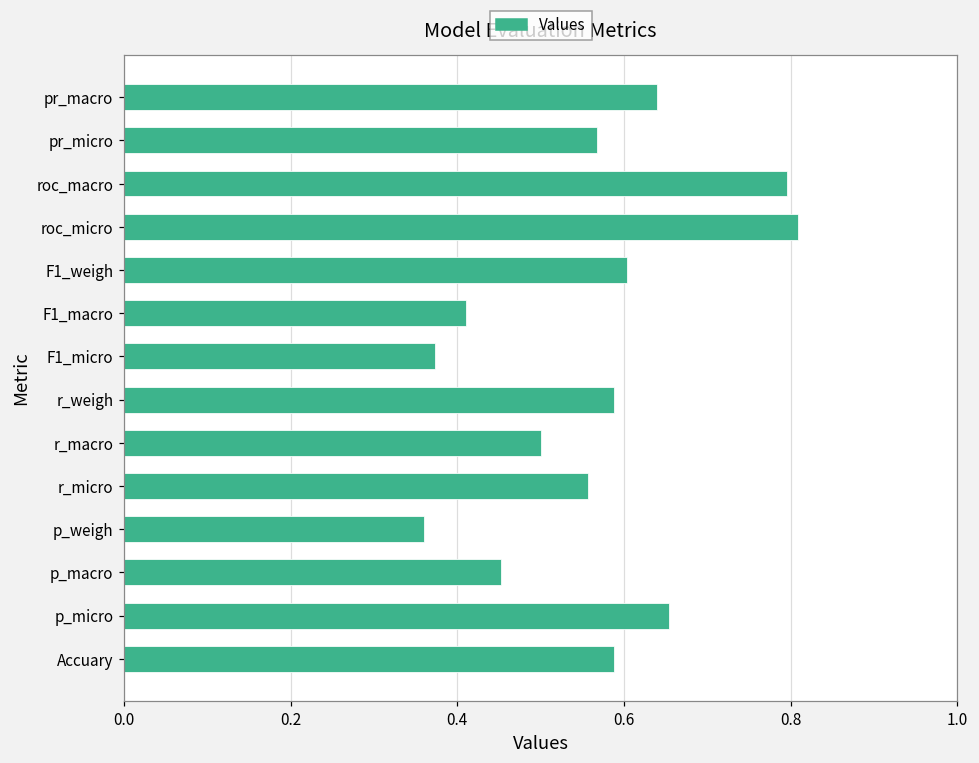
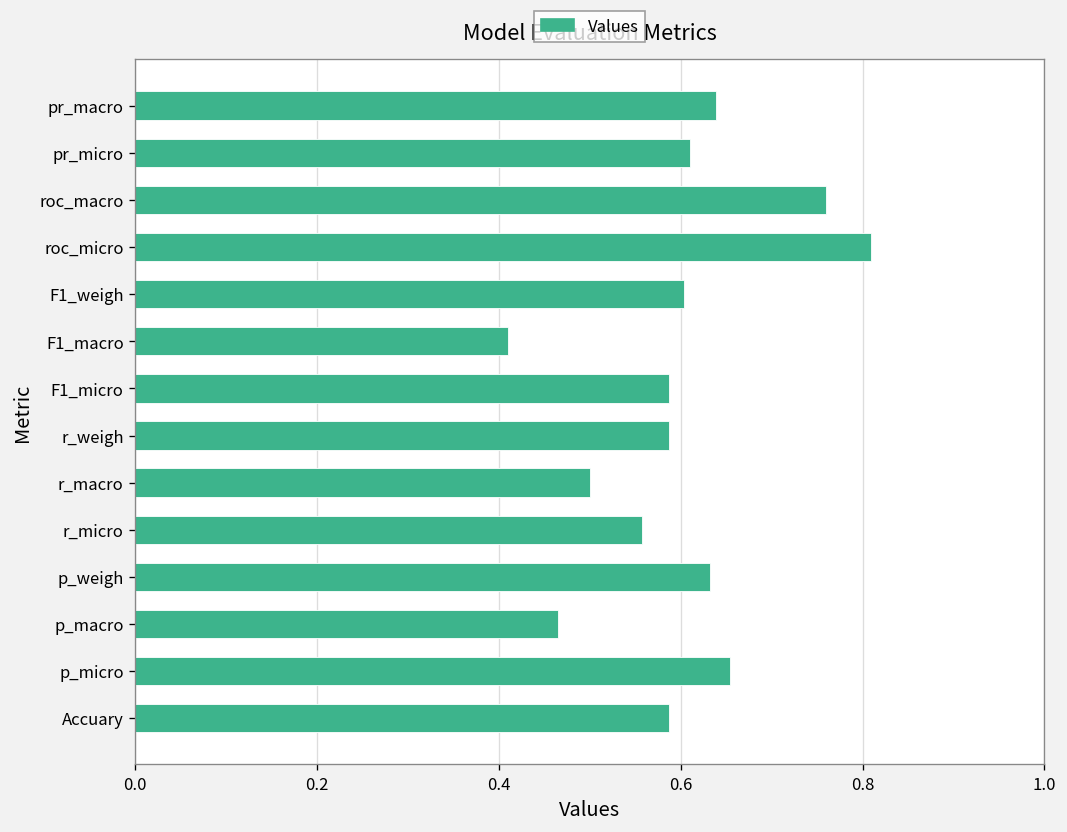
  {
    "pr_macro": 0.64,
-   "pr_micro": 0.57,
-   "roc_macro": 0.80,
+   "pr_micro": 0.61,
+   "roc_macro": 0.76,
    "roc_micro": 0.81,
    "F1_weigh": 0.60,
    "F1_macro": 0.41,
-   "F1_micro": 0.37,
+   "F1_micro": 0.59,
    "r_weigh": 0.59,
    "r_macro": 0.50,
    "r_micro": 0.56,
-   "p_weigh": 0.36,
-   "p_macro": 0.45,
+   "p_weigh": 0.63,
+   "p_macro": 0.47,
    "p_micro": 0.65,
    "Accuary": 0.59
  }
